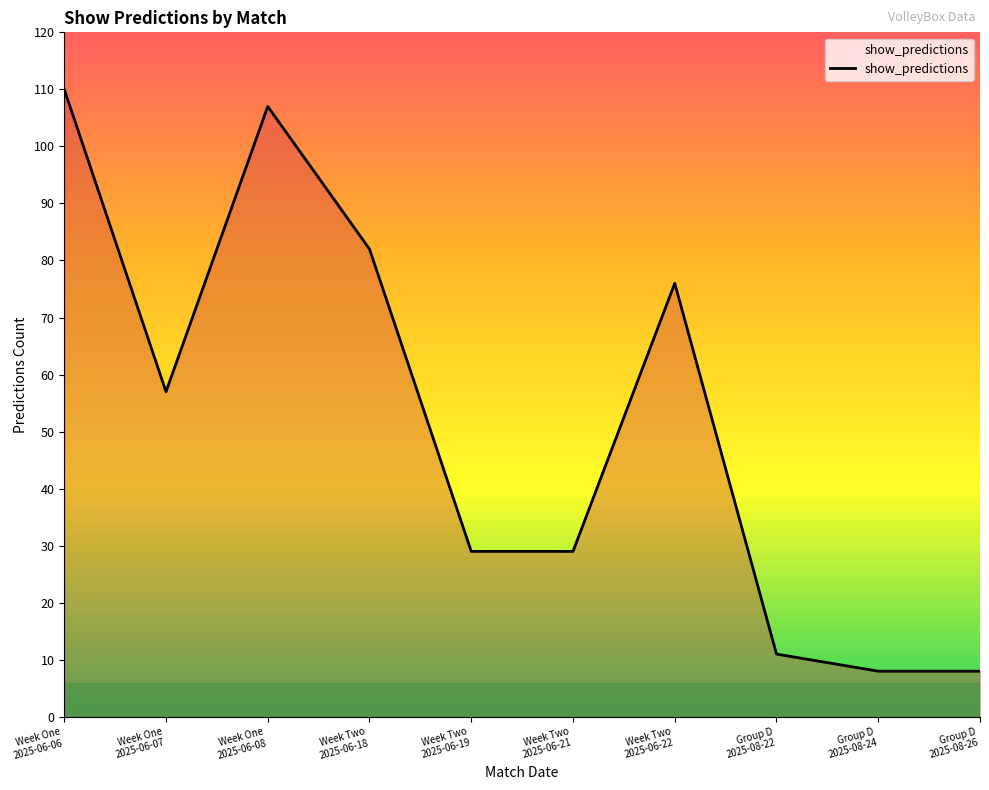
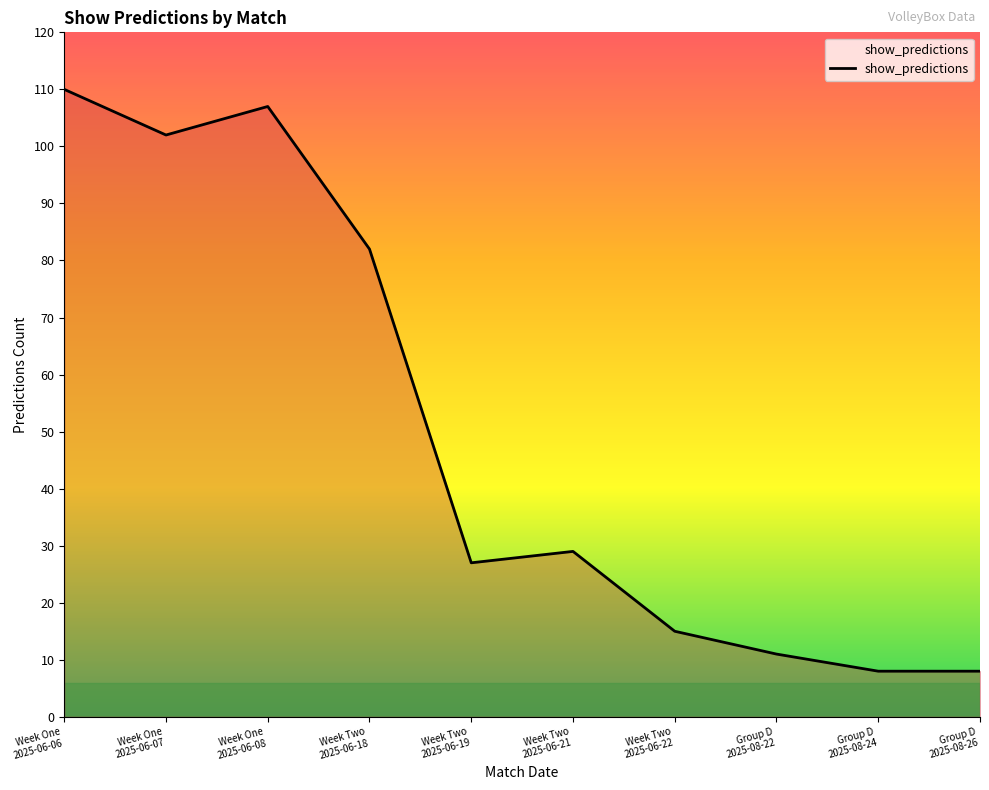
  {
    "Week One 2025-06-06": 110,
-   "Week One 2025-06-07": 57,
+   "Week One 2025-06-07": 102,
    "Week One 2025-06-08": 107,
    "Week Two 2025-06-18": 82,
-   "Week Two 2025-06-19": 29,
+   "Week Two 2025-06-19": 27,
    "Week Two 2025-06-21": 29,
-   "Week Two 2025-06-22": 76,
+   "Week Two 2025-06-22": 15,
    "Group D 2025-08-22": 11,
    "Group D 2025-08-24": 8,
    "Group D 2025-08-26": 8
  }
